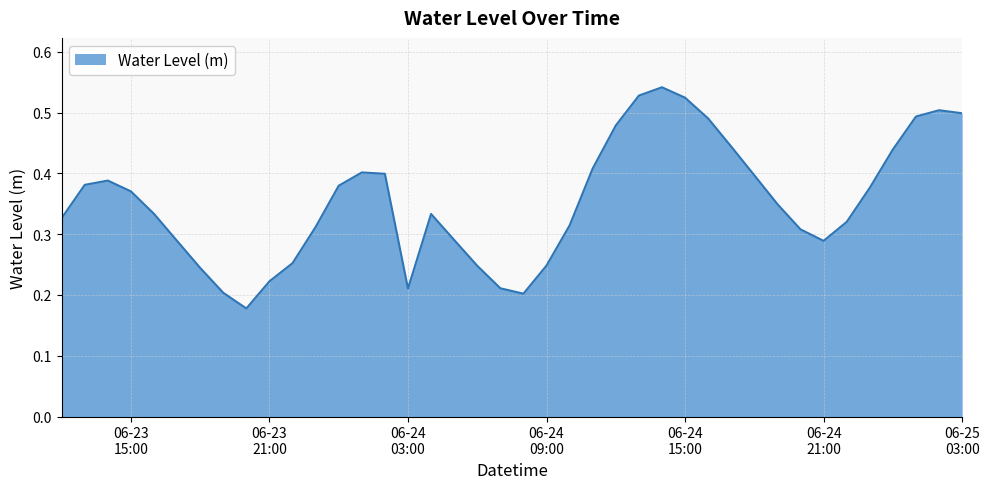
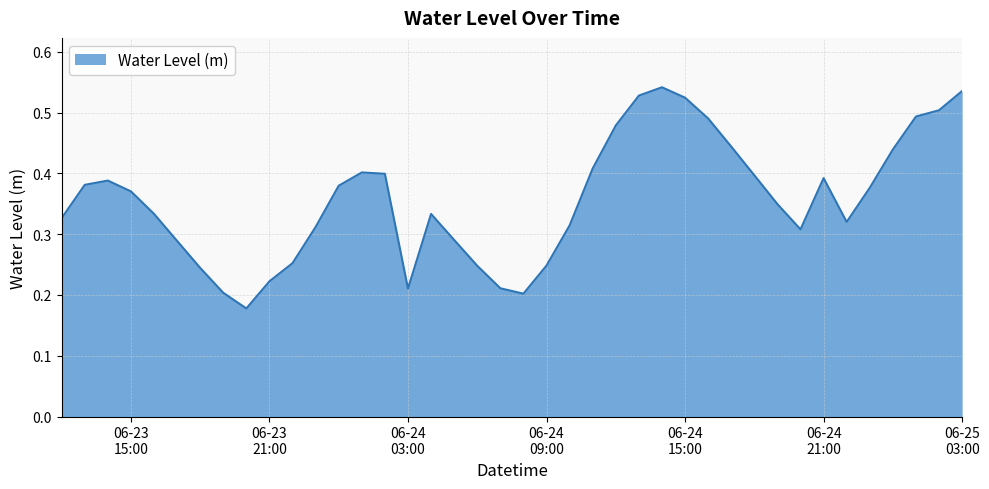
  {
    "06-23 15:00": 0.37,
    "06-23 21:00": 0.22,
    "06-24 03:00": 0.21,
    "06-24 09:00": 0.25,
    "06-24 15:00": 0.52,
-   "06-24 21:00": 0.29,
-   "06-25 03:00": 0.50
+   "06-24 21:00": 0.39,
+   "06-25 03:00": 0.54
  }
